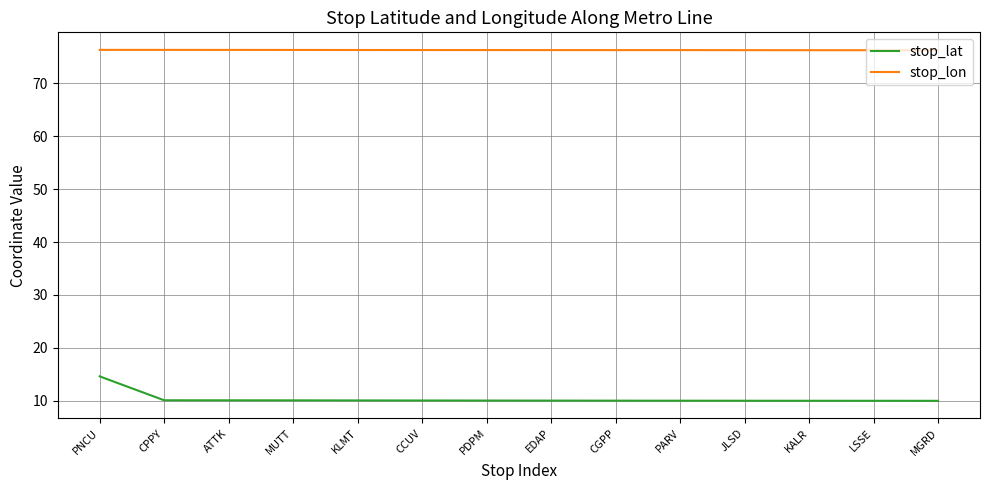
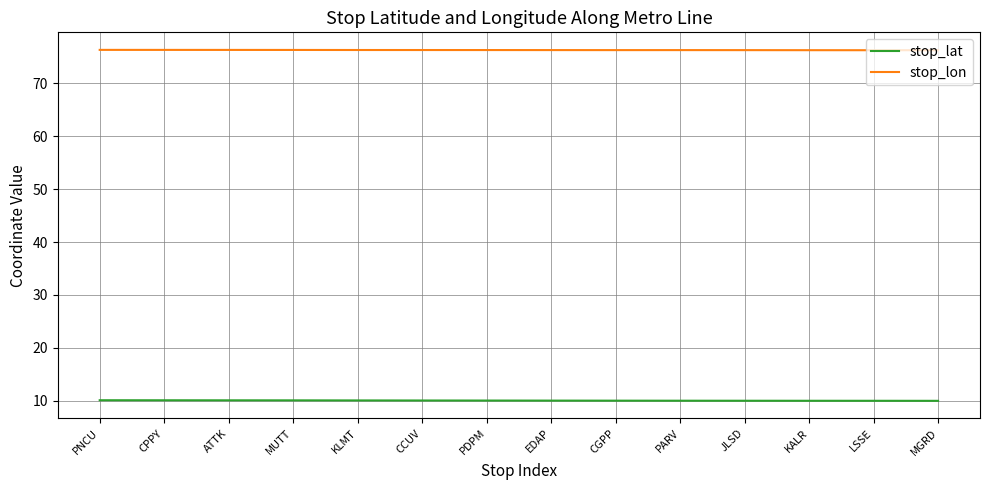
  {
    "stop_lat": {
-     "PNCU": 15,
+     "PNCU": 10,
      "CPPY": 10,
      "ATTK": 10,
      "MUTT": 10,
      "KLMT": 10,
      "CCUV": 10,
      "PDPM": 10,
      "EDAP": 10,
      "CGPP": 10,
      "PARV": 10,
      "JLSD": 10,
      "KALR": 10,
      "LSSE": 10,
      "MGRD": 10
    },
    "stop_lon": {
      "PNCU": 76,
      "CPPY": 76,
      "ATTK": 76,
      "MUTT": 76,
      "KLMT": 76,
      "CCUV": 76,
      "PDPM": 76,
      "EDAP": 76,
      "CGPP": 76,
      "PARV": 76,
      "JLSD": 76,
      "KALR": 76
    }
  }
